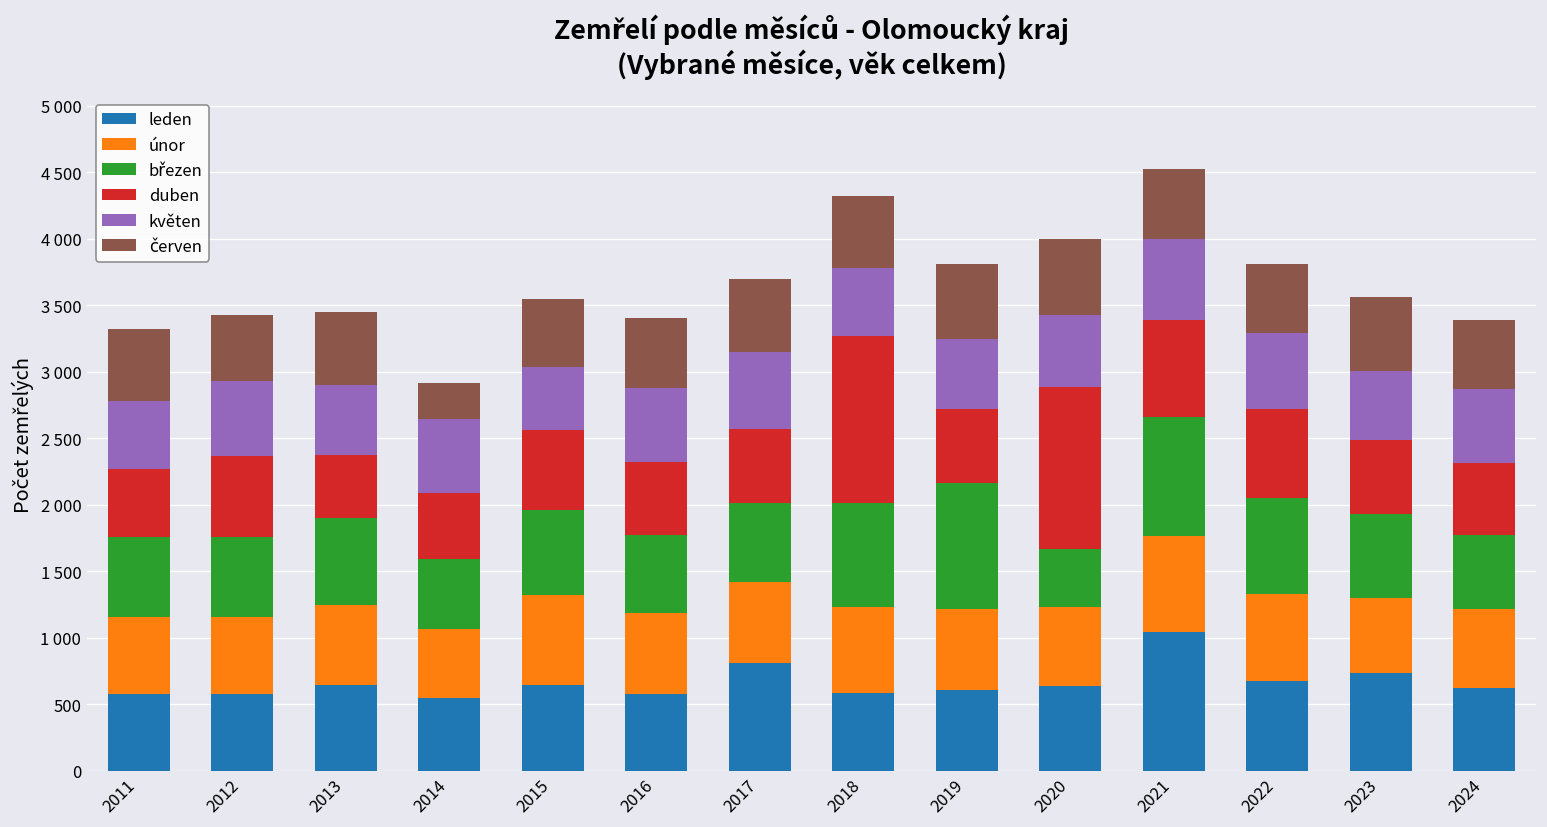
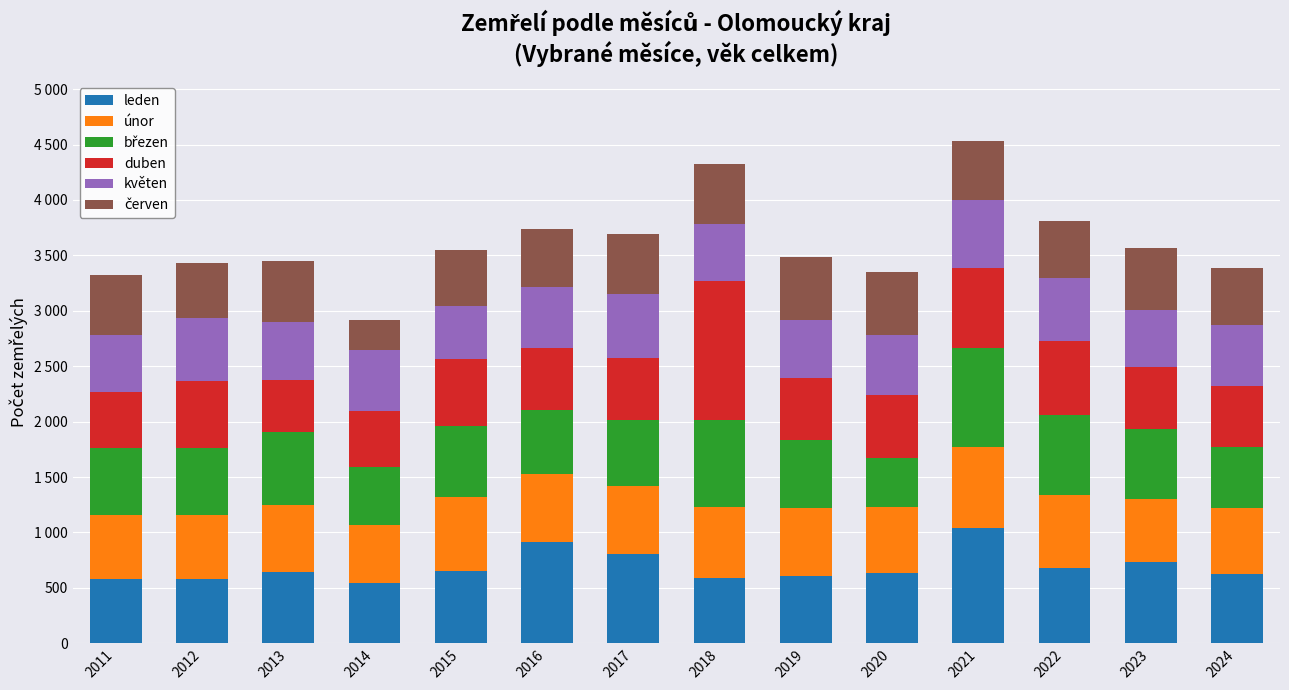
  {
    "leden": {
      "2011": 580,
      "2012": 580,
      "2013": 650,
      "2014": 550,
      "2015": 650,
-     "2016": 580,
+     "2016": 910,
      "2017": 810,
      "2018": 590,
      "2019": 610,
      "2020": 640,
      "2021": 1040,
      "2022": 680,
      "2023": 740,
      "2024": 620
    },
    "únor": {
      "2011": 580,
      "2012": 580,
      "2013": 600,
      "2014": 520,
      "2015": 670,
      "2016": 610,
      "2017": 610,
      "2018": 640,
      "2019": 620,
      "2020": 590,
      "2021": 730,
      "2022": 660,
      "2023": 560,
      "2024": 600
    },
    "březen": {
      "2011": 600,
      "2012": 610,
      "2013": 660,
      "2014": 530,
      "2015": 640,
      "2016": 590,
      "2017": 590,
      "2018": 780,
-     "2019": 950,
+     "2019": 620,
      "2020": 440,
      "2021": 900,
      "2022": 720,
      "2023": 630,
      "2024": 550
    },
    "duben": {
      "2011": 510,
      "2012": 610,
      "2013": 470,
      "2014": 500,
      "2015": 600,
      "2016": 550,
      "2017": 560,
      "2018": 1260,
      "2019": 560,
-     "2020": 1220,
+     "2020": 570,
      "2021": 720,
      "2022": 670,
      "2023": 560,
      "2024": 540
    },
    "květen": {
      "2011": 510,
      "2012": 570,
      "2013": 530,
      "2014": 550,
      "2015": 470,
      "2016": 560,
      "2017": 580,
      "2018": 520,
      "2019": 520,
      "2020": 540,
      "2021": 610,
      "2022": 570,
      "2023": 520,
      "2024": 550
    },
    "červen": {
      "2011": 540,
      "2012": 490,
      "2013": 540,
      "2014": 270,
      "2015": 510,
      "2016": 530,
      "2017": 540,
      "2018": 540,
      "2019": 560,
      "2020": 570,
      "2021": 530,
      "2022": 520,
      "2023": 550,
      "2024": 520
    }
  }
